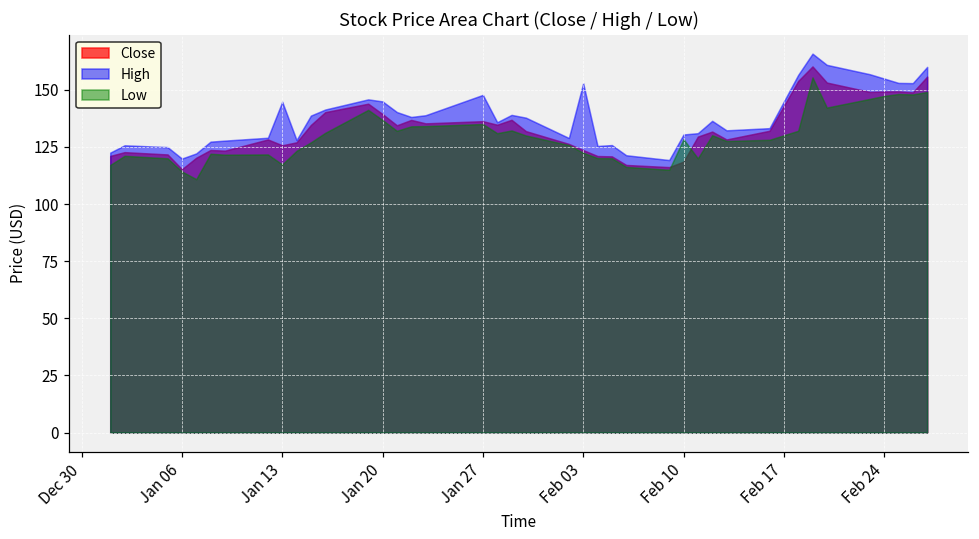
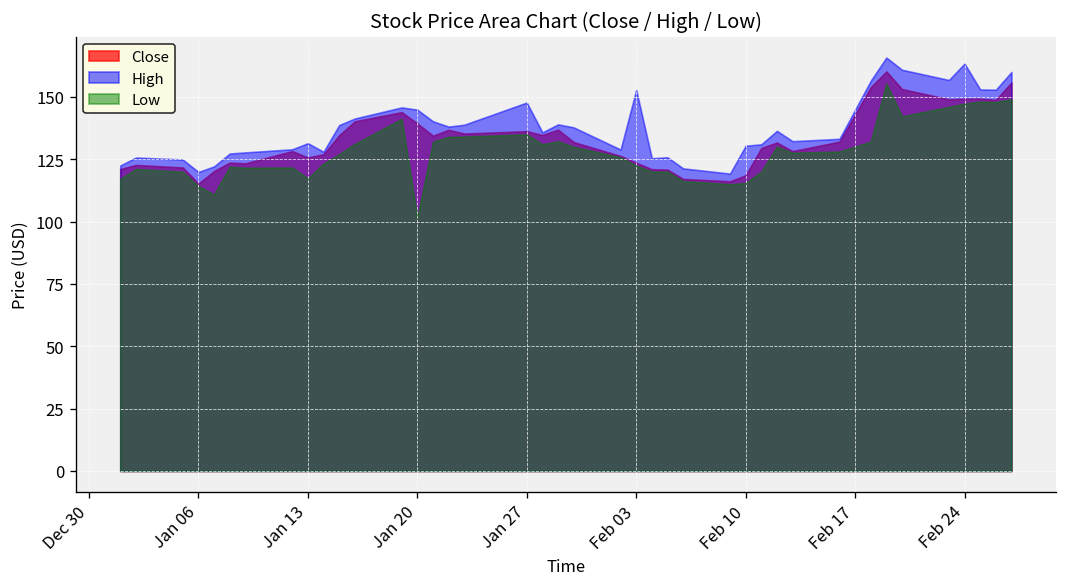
  {
    "Close": {
      "Jan 13": 126,
      "Jan 20": 139,
      "Jan 27": 136,
      "Feb 10": 119,
      "Feb 24": 149
    },
    "High": {
      "Jan 06": 120,
-     "Jan 13": 145,
+     "Jan 13": 131,
      "Jan 20": 145,
      "Jan 27": 148,
      "Feb 03": 153,
      "Feb 10": 130,
-     "Feb 24": 155
+     "Feb 24": 163
    },
    "Low": {
      "Jan 13": 117,
-     "Jan 20": 137,
+     "Jan 20": 102,
      "Jan 27": 135,
-     "Feb 10": 128,
+     "Feb 10": 116,
      "Feb 24": 147
    }
  }
